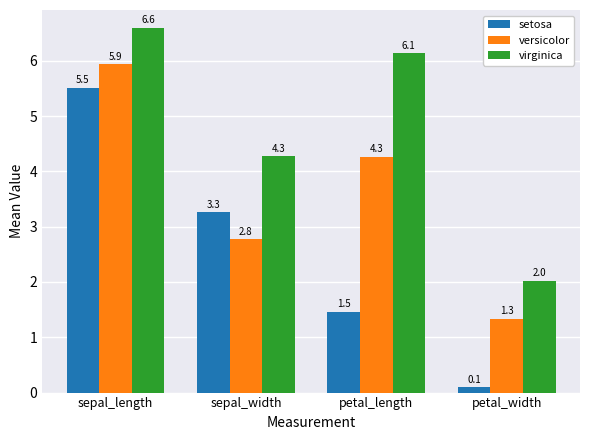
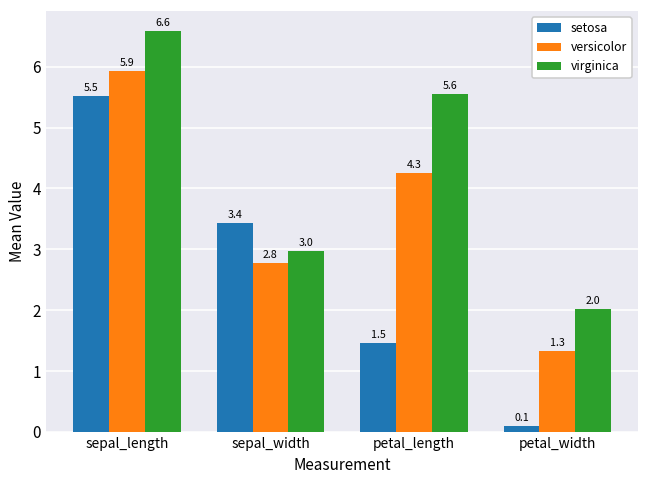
  {
    "setosa": {
      "sepal_length": 5.5,
-     "sepal_width": 3.3,
+     "sepal_width": 3.4,
      "petal_length": 1.5,
      "petal_width": 0.1
    },
    "versicolor": {
      "sepal_length": 5.9,
      "sepal_width": 2.8,
      "petal_length": 4.3,
      "petal_width": 1.3
    },
    "virginica": {
      "sepal_length": 6.6,
-     "sepal_width": 4.3,
-     "petal_length": 6.1,
+     "sepal_width": 3.0,
+     "petal_length": 5.6,
      "petal_width": 2.0
    }
  }
